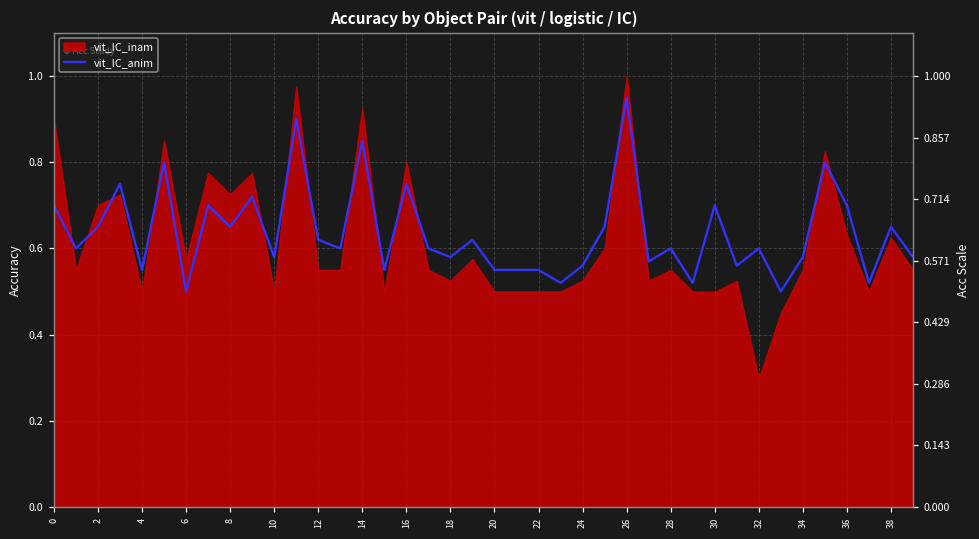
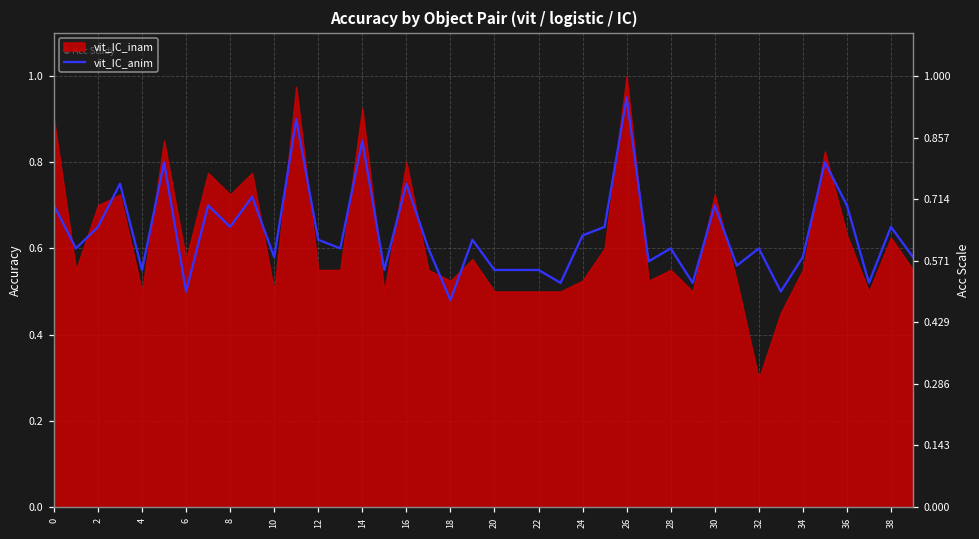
  {
    "vit_IC_anim": {
      "0": 0.70,
      "2": 0.65,
      "4": 0.55,
      "6": 0.50,
      "8": 0.65,
      "10": 0.58,
      "12": 0.62,
      "14": 0.85,
      "16": 0.75,
-     "18": 0.58,
+     "18": 0.48,
      "20": 0.55,
      "22": 0.55,
-     "24": 0.56,
+     "24": 0.63,
      "26": 0.95,
      "28": 0.60,
      "30": 0.70,
      "32": 0.60,
      "34": 0.58,
      "36": 0.70,
      "38": 0.65
    },
    "vit_IC_inam": {
      "0": 0.90,
      "2": 0.70,
      "4": 0.50,
      "6": 0.58,
      "8": 0.73,
      "10": 0.50,
      "12": 0.55,
      "14": 0.93,
      "16": 0.80,
      "18": 0.53,
      "20": 0.50,
      "22": 0.50,
      "24": 0.53,
      "26": 1.00,
      "28": 0.55,
-     "30": 0.50,
+     "30": 0.73,
      "32": 0.30,
      "34": 0.55,
      "36": 0.63,
      "38": 0.63
    }
  }
